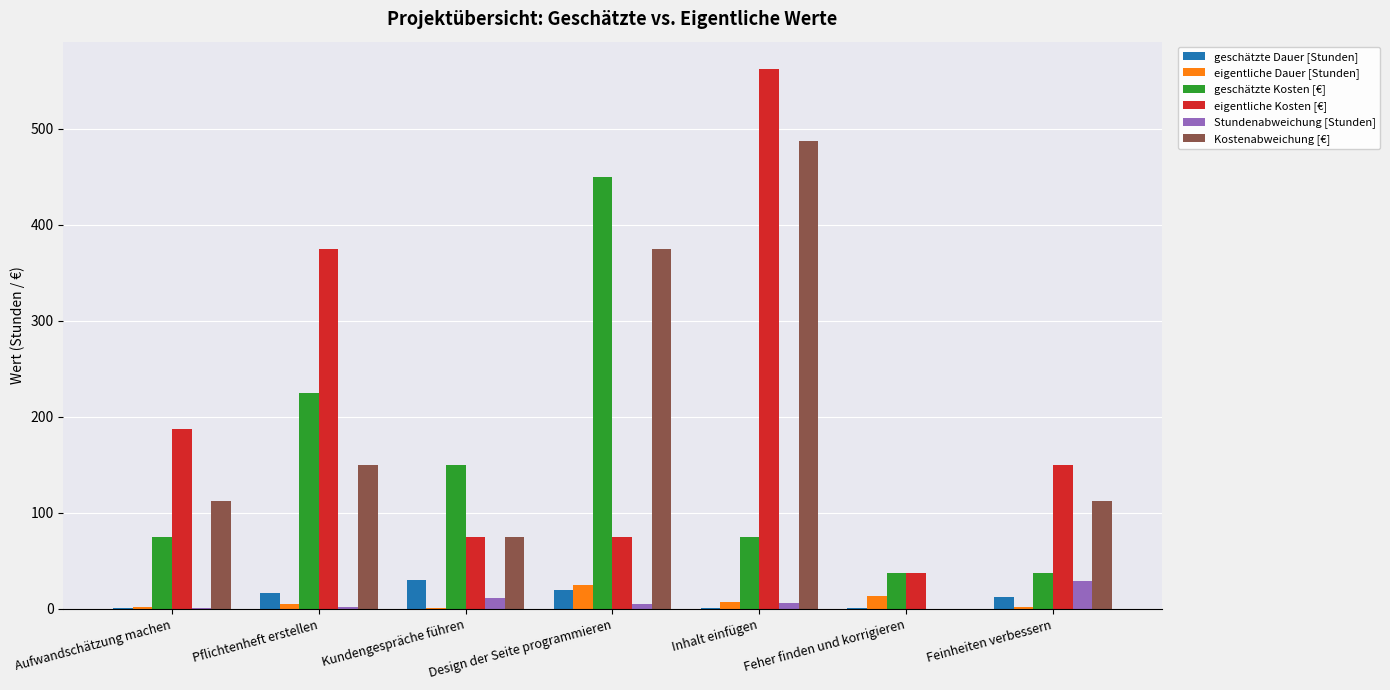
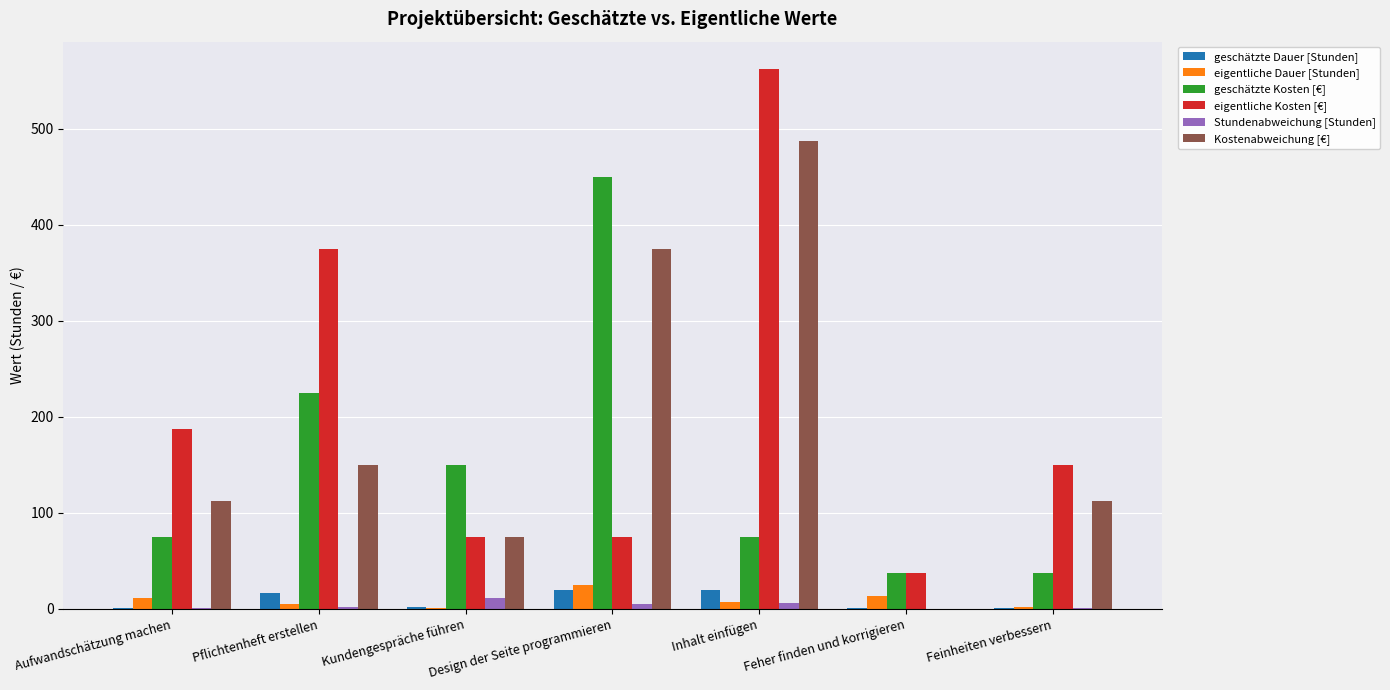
  {
    "geschätzte Dauer [Stunden]": {
      "Pflichtenheft erstellen": 20,
-     "Kundengespräche führen": 30,
+     "Kundengespräche führen": 0,
      "Design der Seite programmieren": 20,
-     "Inhalt einfügen": 0,
-     "Feinheiten verbessern": 10
+     "Inhalt einfügen": 20,
+     "Feinheiten verbessern": 0
    },
    "eigentliche Dauer [Stunden]": {
-     "Aufwandschätzung machen": 0,
+     "Aufwandschätzung machen": 10,
      "Pflichtenheft erstellen": 10,
      "Design der Seite programmieren": 30,
      "Inhalt einfügen": 10,
      "Feher finden und korrigieren": 10
    },
    "geschätzte Kosten [€]": {
      "Aufwandschätzung machen": 80,
      "Pflichtenheft erstellen": 230,
      "Kundengespräche führen": 150,
      "Design der Seite programmieren": 450,
      "Inhalt einfügen": 80,
      "Feher finden und korrigieren": 40,
      "Feinheiten verbessern": 40
    },
    "eigentliche Kosten [€]": {
      "Aufwandschätzung machen": 190,
      "Pflichtenheft erstellen": 380,
      "Kundengespräche führen": 80,
      "Design der Seite programmieren": 80,
      "Inhalt einfügen": 560,
      "Feher finden und korrigieren": 40,
      "Feinheiten verbessern": 150
    },
    "Stundenabweichung [Stunden]": {
      "Kundengespräche führen": 10,
      "Design der Seite programmieren": 10,
      "Inhalt einfügen": 10,
      "Feher finden und korrigieren": 0,
-     "Feinheiten verbessern": 30
+     "Feinheiten verbessern": 0
    },
    "Kostenabweichung [€]": {
      "Aufwandschätzung machen": 110,
      "Pflichtenheft erstellen": 150,
      "Kundengespräche führen": 80,
      "Design der Seite programmieren": 380,
      "Inhalt einfügen": 490,
      "Feher finden und korrigieren": 0,
      "Feinheiten verbessern": 110
    }
  }
